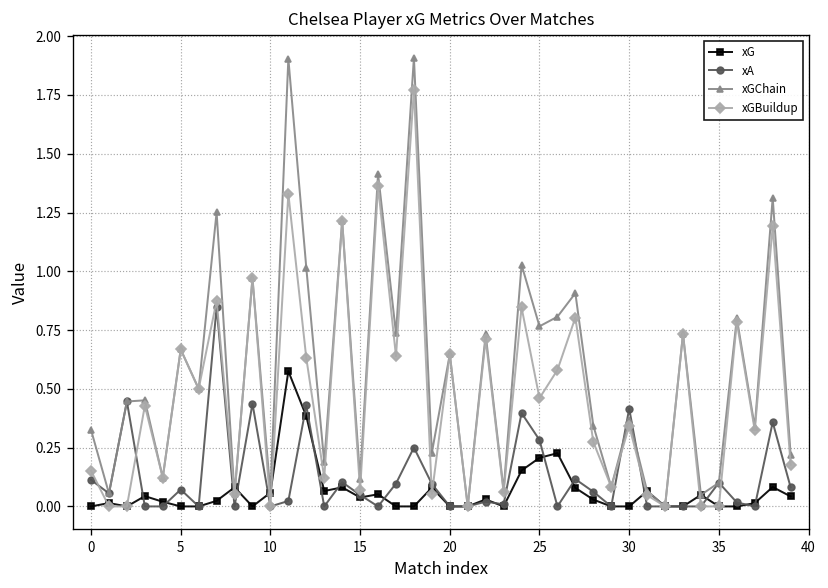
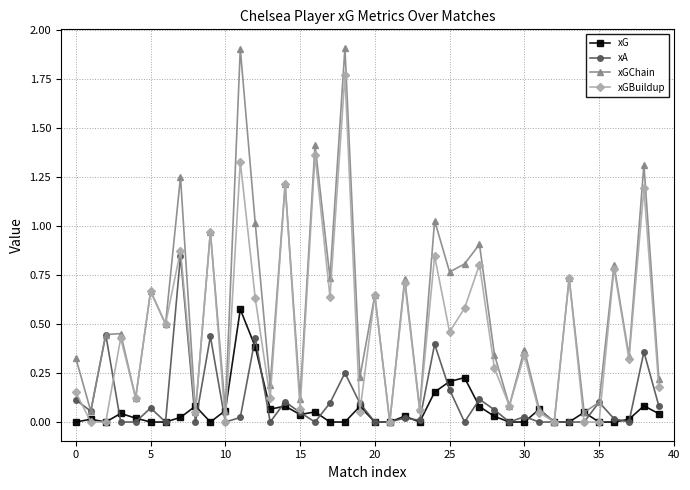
  {
    "xG": {
      "0": 0.00,
      "5": 0.00,
      "25": 0.21,
      "30": 0.00
    },
    "xA": {
      "0": 0.11,
      "5": 0.07,
-     "25": 0.28,
-     "30": 0.42
+     "25": 0.16,
+     "30": 0.03
    }
  }
